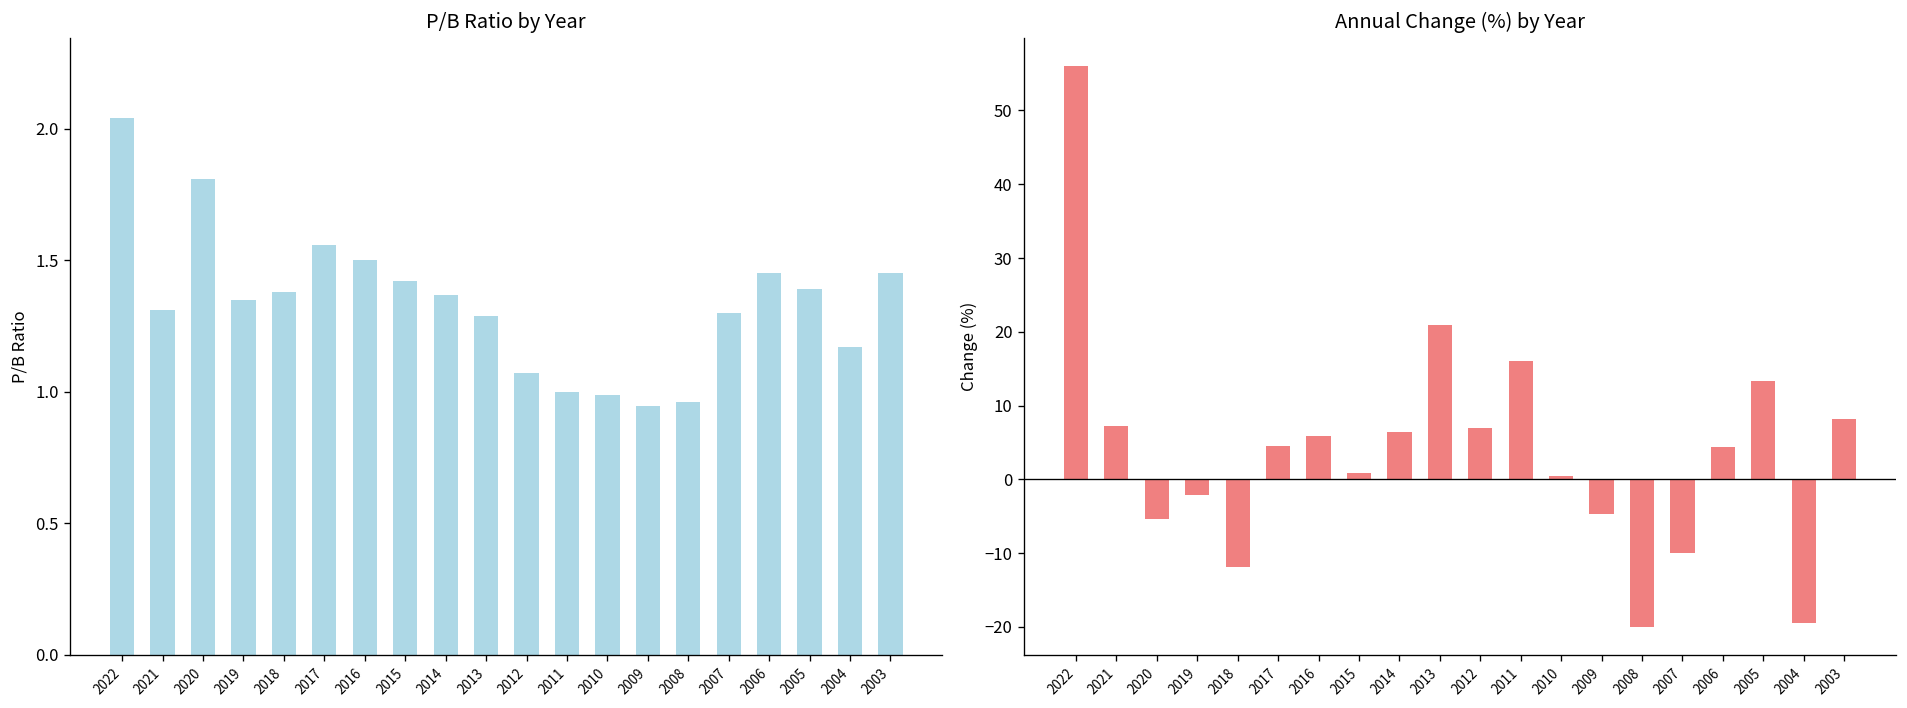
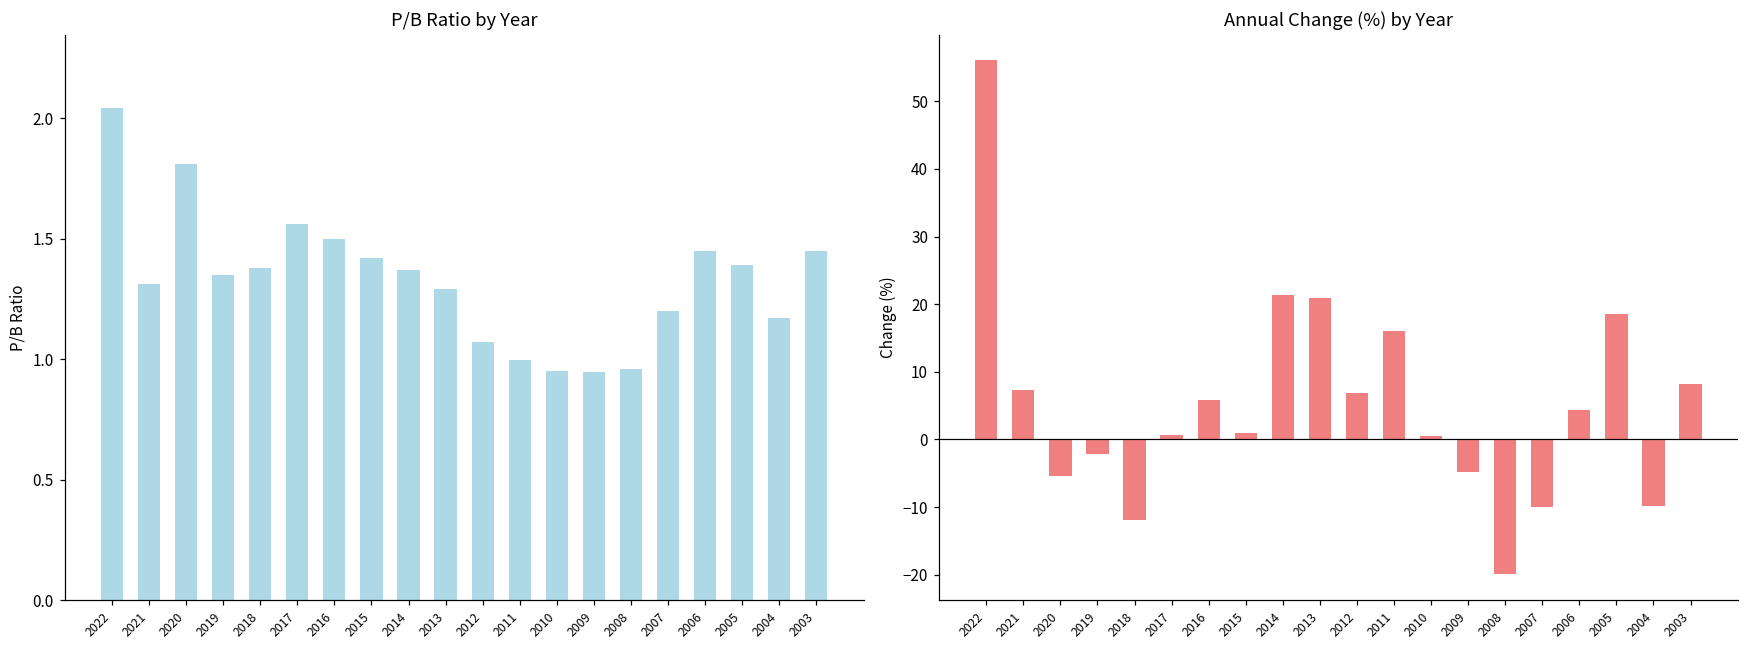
  {
    "P/B Ratio by Year": {
      "2022": 2.04,
      "2021": 1.31,
      "2020": 1.81,
      "2019": 1.35,
      "2018": 1.38,
      "2017": 1.56,
      "2016": 1.50,
      "2015": 1.42,
      "2014": 1.37,
      "2013": 1.29,
      "2012": 1.07,
      "2011": 1.00,
-     "2010": 0.99,
+     "2010": 0.95,
      "2009": 0.95,
      "2008": 0.96,
-     "2007": 1.3,
+     "2007": 1.2,
      "2006": 1.45,
      "2005": 1.39,
      "2004": 1.17,
      "2003": 1.45
    },
    "Annual Change (%) by Year": {
      "2022": 56,
      "2021": 7,
      "2020": -5,
      "2019": -2,
      "2018": -12,
-     "2017": 4,
+     "2017": 1,
      "2016": 6,
      "2015": 1,
-     "2014": 6,
+     "2014": 21,
      "2013": 21,
      "2012": 7,
      "2011": 16,
      "2010": 0,
      "2009": -5,
      "2008": -20,
      "2007": -10,
      "2006": 4,
-     "2005": 13,
-     "2004": -19,
+     "2005": 19,
+     "2004": -10,
      "2003": 8
    }
  }
